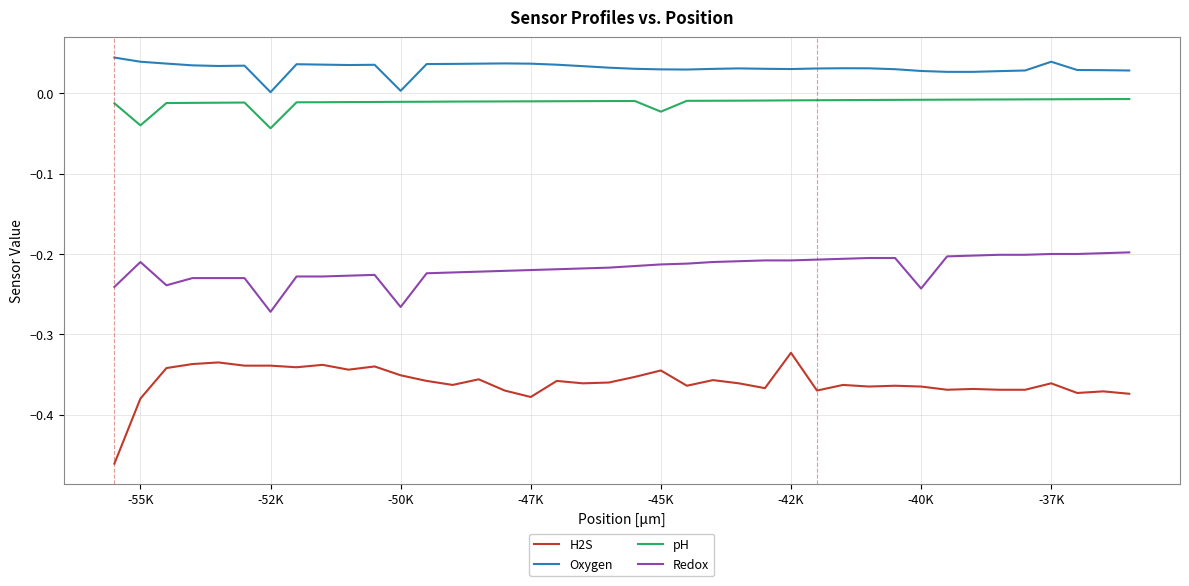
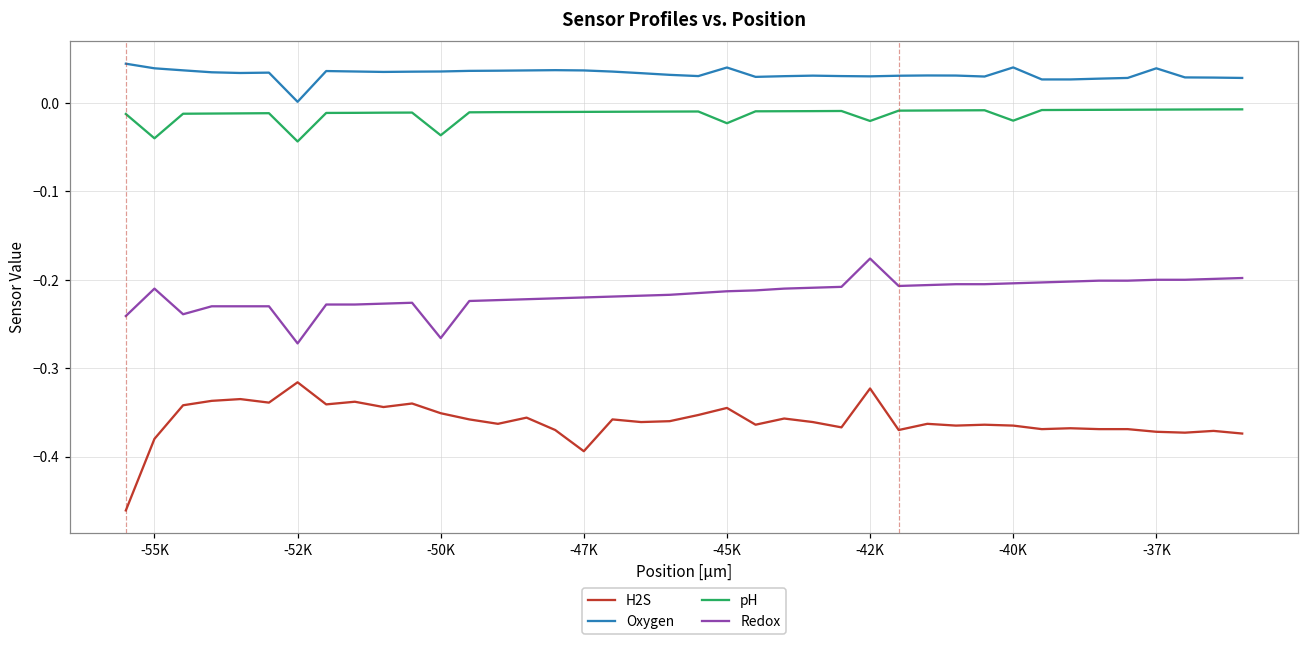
  {
    "H2S": {
      "-55K": -0.38,
-     "-52K": -0.34,
+     "-52K": -0.32,
      "-50K": -0.35,
-     "-47K": -0.38,
+     "-47K": -0.39,
      "-45K": -0.35,
      "-42K": -0.32,
      "-40K": -0.37,
-     "-37K": -0.36
+     "-37K": -0.37
    },
    "Oxygen": {
      "-55K": 0.04,
      "-52K": 0.00,
-     "-50K": 0.00,
+     "-50K": 0.04,
      "-47K": 0.04,
-     "-45K": 0.03,
+     "-45K": 0.04,
      "-42K": 0.03,
-     "-40K": 0.03,
+     "-40K": 0.04,
      "-37K": 0.04
    },
    "pH": {
      "-55K": -0.04,
      "-52K": -0.04,
-     "-50K": -0.01,
+     "-50K": -0.04,
      "-47K": -0.01,
      "-45K": -0.02,
-     "-42K": -0.01,
-     "-40K": -0.01,
+     "-42K": -0.02,
+     "-40K": -0.02,
      "-37K": -0.01
    },
    "Redox": {
      "-55K": -0.21,
      "-52K": -0.27,
      "-50K": -0.27,
      "-47K": -0.22,
      "-45K": -0.21,
-     "-42K": -0.21,
-     "-40K": -0.24,
+     "-42K": -0.18,
+     "-40K": -0.20,
      "-37K": -0.20
    }
  }
